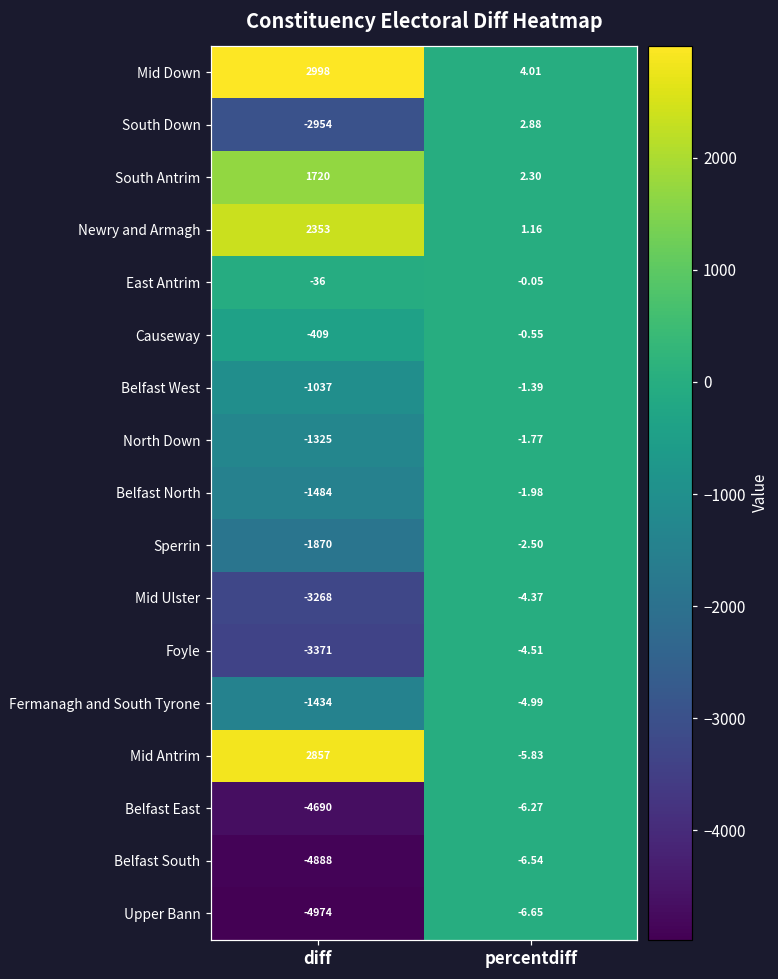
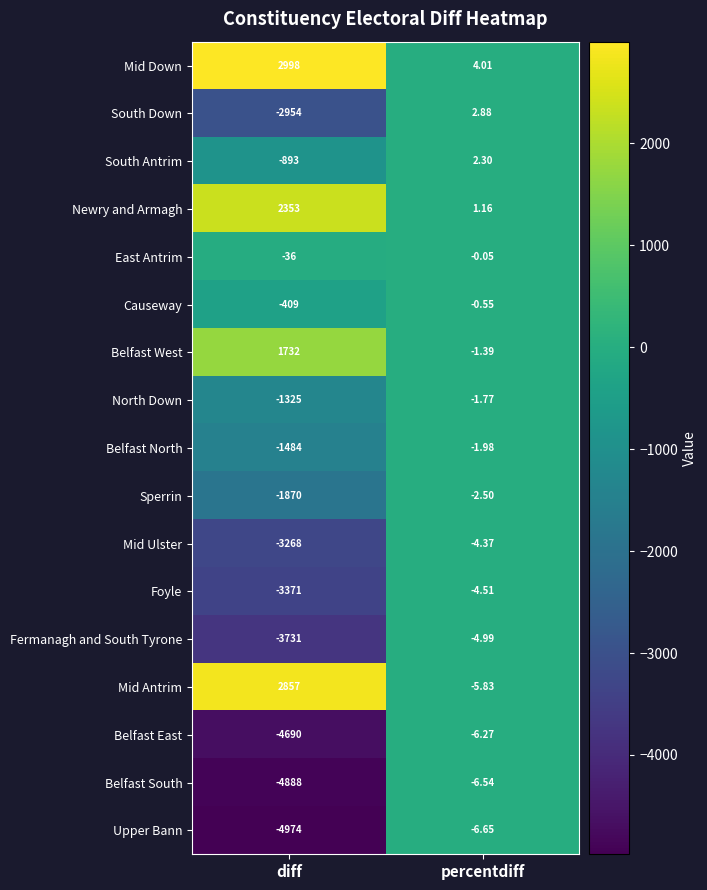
  {
    "Mid Down": {
      "diff": 2998,
      "percentdiff": 4.01
    },
    "South Down": {
      "diff": -2954,
      "percentdiff": 2.88
    },
    "South Antrim": {
-     "diff": 1720,
+     "diff": -893,
      "percentdiff": 2.30
    },
    "Newry and Armagh": {
      "diff": 2353,
      "percentdiff": 1.16
    },
    "East Antrim": {
      "diff": -36,
      "percentdiff": -0.05
    },
    "Causeway": {
      "diff": -409,
      "percentdiff": -0.55
    },
    "Belfast West": {
-     "diff": -1037,
+     "diff": 1732,
      "percentdiff": -1.39
    },
    "North Down": {
      "diff": -1325,
      "percentdiff": -1.77
    },
    "Belfast North": {
      "diff": -1484,
      "percentdiff": -1.98
    },
    "Sperrin": {
      "diff": -1870,
      "percentdiff": -2.50
    },
    "Mid Ulster": {
      "diff": -3268,
      "percentdiff": -4.37
    },
    "Foyle": {
      "diff": -3371,
      "percentdiff": -4.51
    },
    "Fermanagh and South Tyrone": {
-     "diff": -1434,
+     "diff": -3731,
      "percentdiff": -4.99
    },
    "Mid Antrim": {
      "diff": 2857,
      "percentdiff": -5.83
    },
    "Belfast East": {
      "diff": -4690,
      "percentdiff": -6.27
    },
    "Belfast South": {
      "diff": -4888,
      "percentdiff": -6.54
    },
    "Upper Bann": {
      "diff": -4974,
      "percentdiff": -6.65
    }
  }
